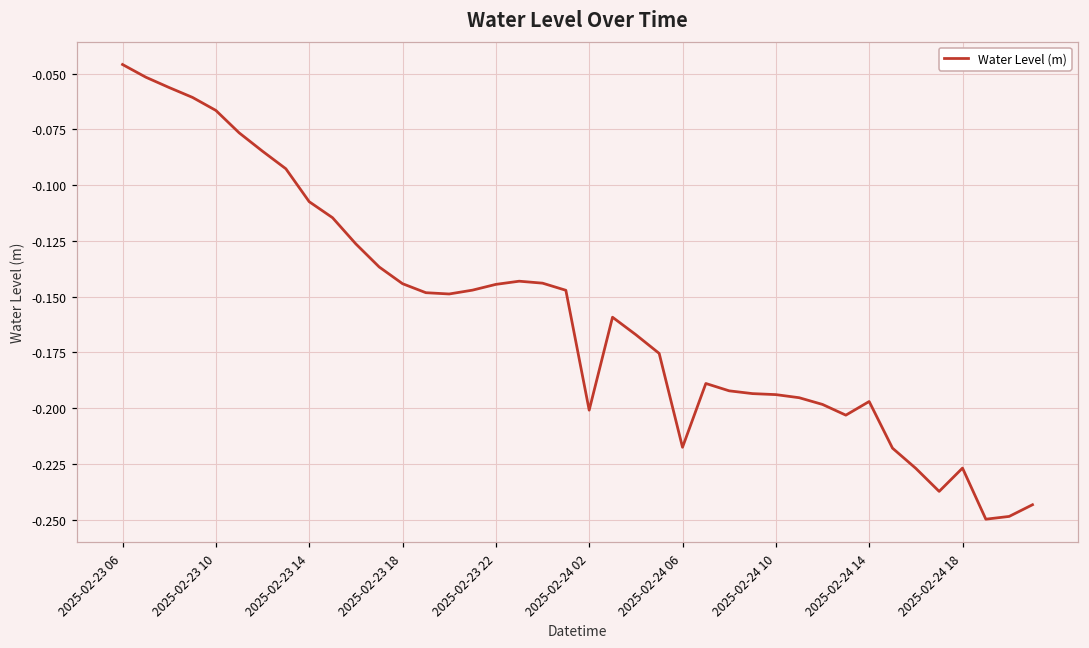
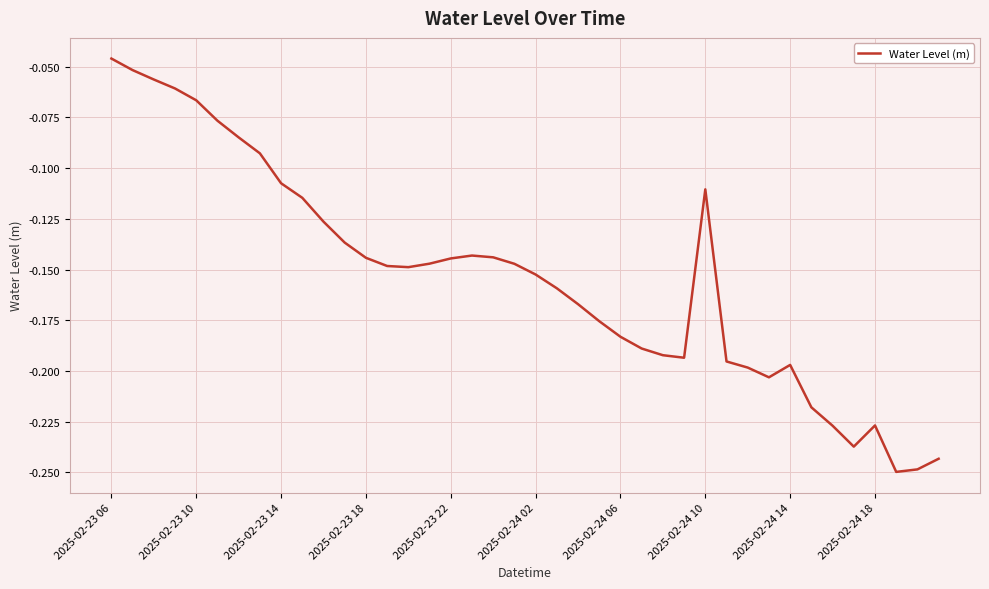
  {
    "2025-02-23 06": -0.046,
    "2025-02-23 10": -0.067,
    "2025-02-23 14": -0.107,
    "2025-02-23 18": -0.144,
    "2025-02-23 22": -0.145,
-   "2025-02-24 02": -0.201,
-   "2025-02-24 06": -0.218,
-   "2025-02-24 10": -0.194,
+   "2025-02-24 02": -0.152,
+   "2025-02-24 06": -0.183,
+   "2025-02-24 10": -0.110,
    "2025-02-24 14": -0.197,
    "2025-02-24 18": -0.227
  }
